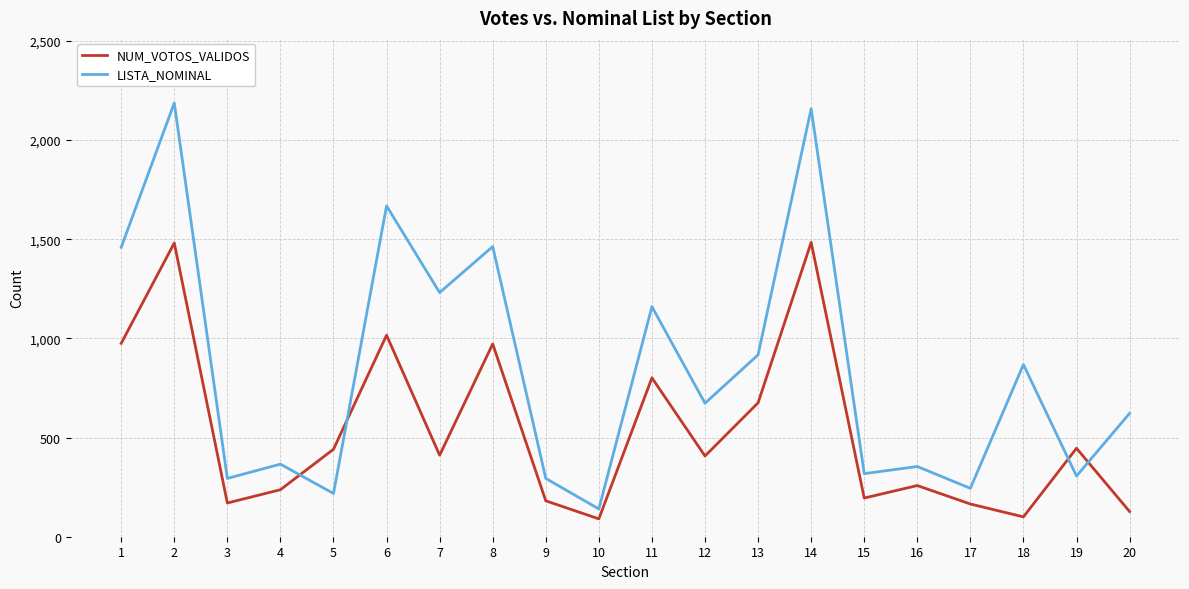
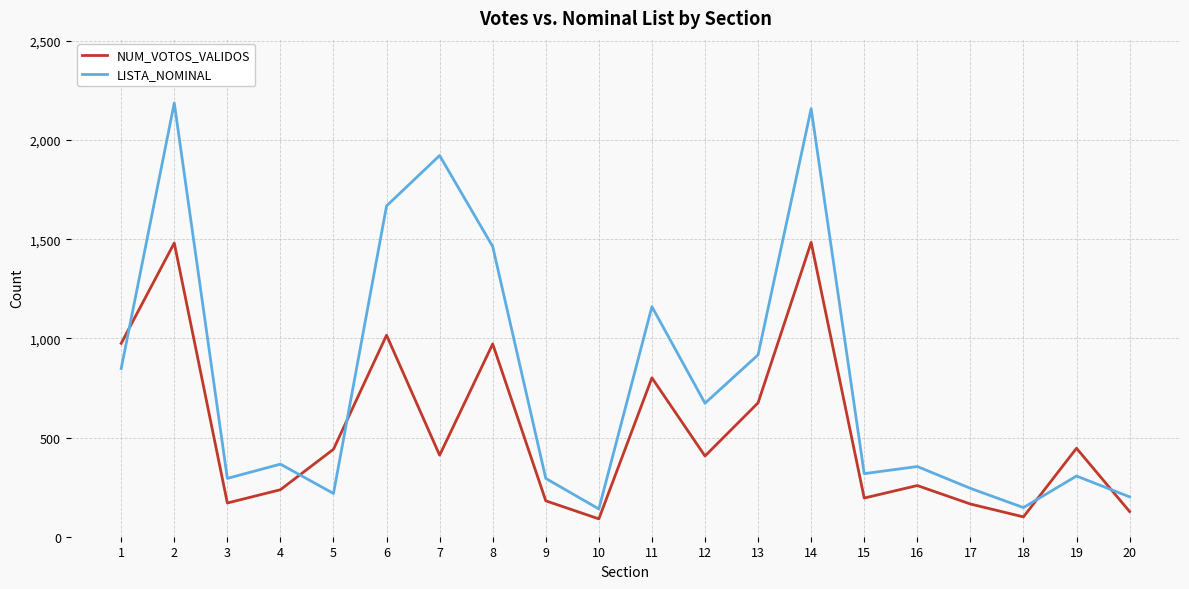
  {
    "NUM_VOTOS_VALIDOS": {
      "1": "980",
      "2": "1,480",
      "3": "170",
      "4": "240",
      "5": "440",
      "6": "1,020",
      "7": "410",
      "8": "970",
      "9": "180",
      "10": "90",
      "11": "800",
      "12": "410",
      "13": "680",
      "14": "1,480",
      "15": "200",
      "16": "260",
      "17": "170",
      "18": "100",
      "19": "450",
      "20": "130"
    },
    "LISTA_NOMINAL": {
-     "1": "1,460",
+     "1": "850",
      "2": "2,190",
      "3": "290",
      "4": "370",
      "5": "220",
      "6": "1,670",
-     "7": "1,230",
+     "7": "1,920",
      "8": "1,460",
      "9": "290",
      "10": "140",
      "11": "1,160",
      "12": "670",
      "13": "920",
      "14": "2,160",
      "15": "320",
      "16": "350",
      "17": "240",
-     "18": "870",
+     "18": "150",
      "19": "310",
-     "20": "620"
+     "20": "200"
    }
  }
